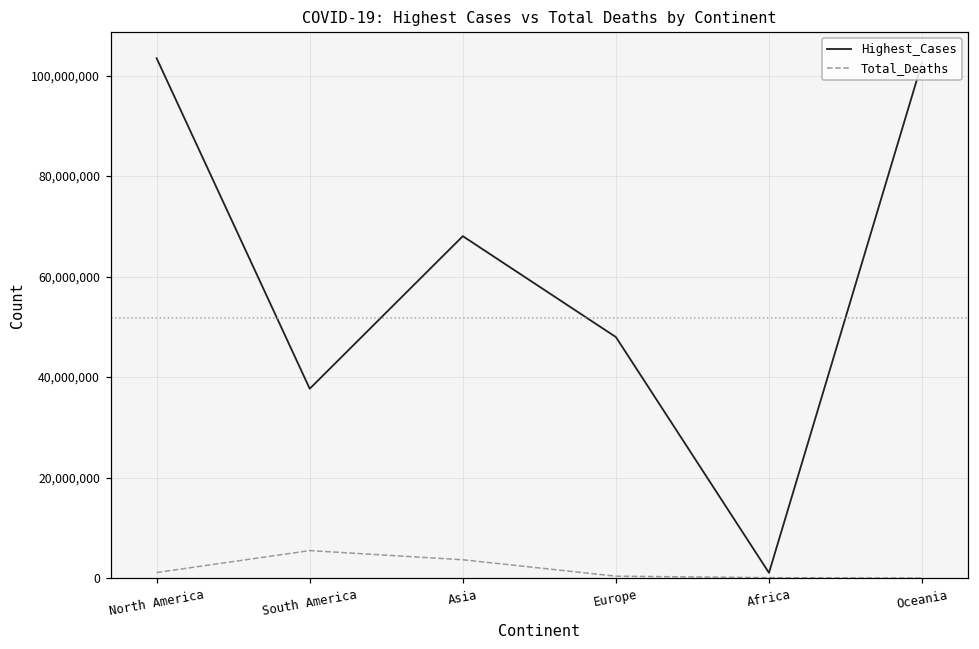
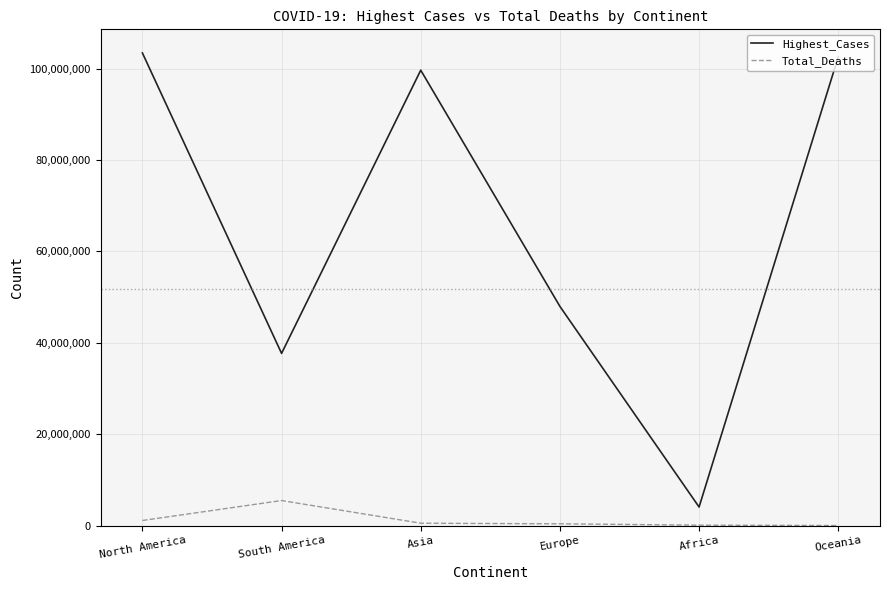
  {
    "Highest_Cases": {
      "North America": "103,000,000",
      "South America": "38,000,000",
-     "Asia": "68,000,000",
+     "Asia": "100,000,000",
      "Europe": "48,000,000",
-     "Africa": "1,000,000"
+     "Africa": "4,000,000"
    },
    "Total_Deaths": {
      "North America": "1,000,000",
      "South America": "5,000,000",
-     "Asia": "4,000,000",
+     "Asia": "1,000,000",
      "Europe": "0",
      "Africa": "0",
      "Oceania": "0"
    }
  }
